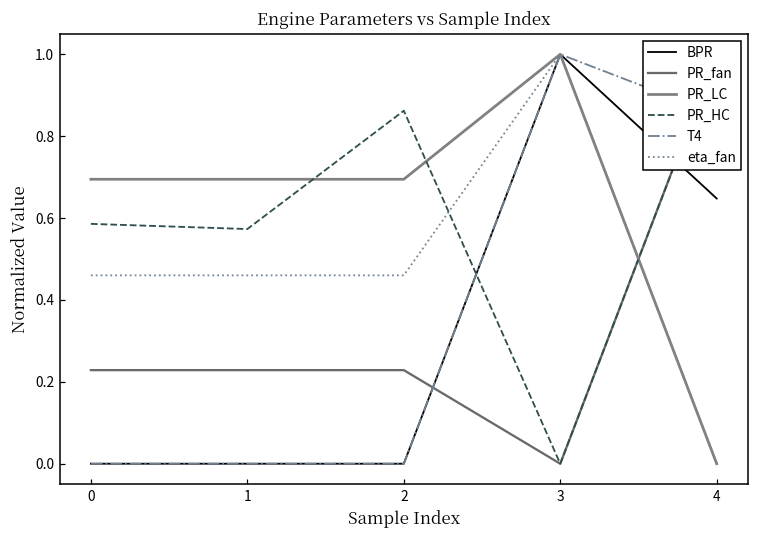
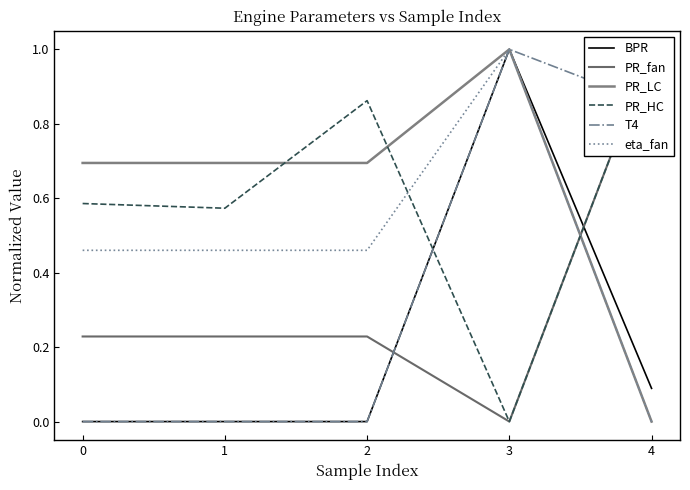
  {
    "BPR": {
-     "4": 0.65
+     "4": 0.09
    },
    "PR_HC": {
      "0": 0.59,
      "1": 0.57,
      "2": 0.86
    }
  }
